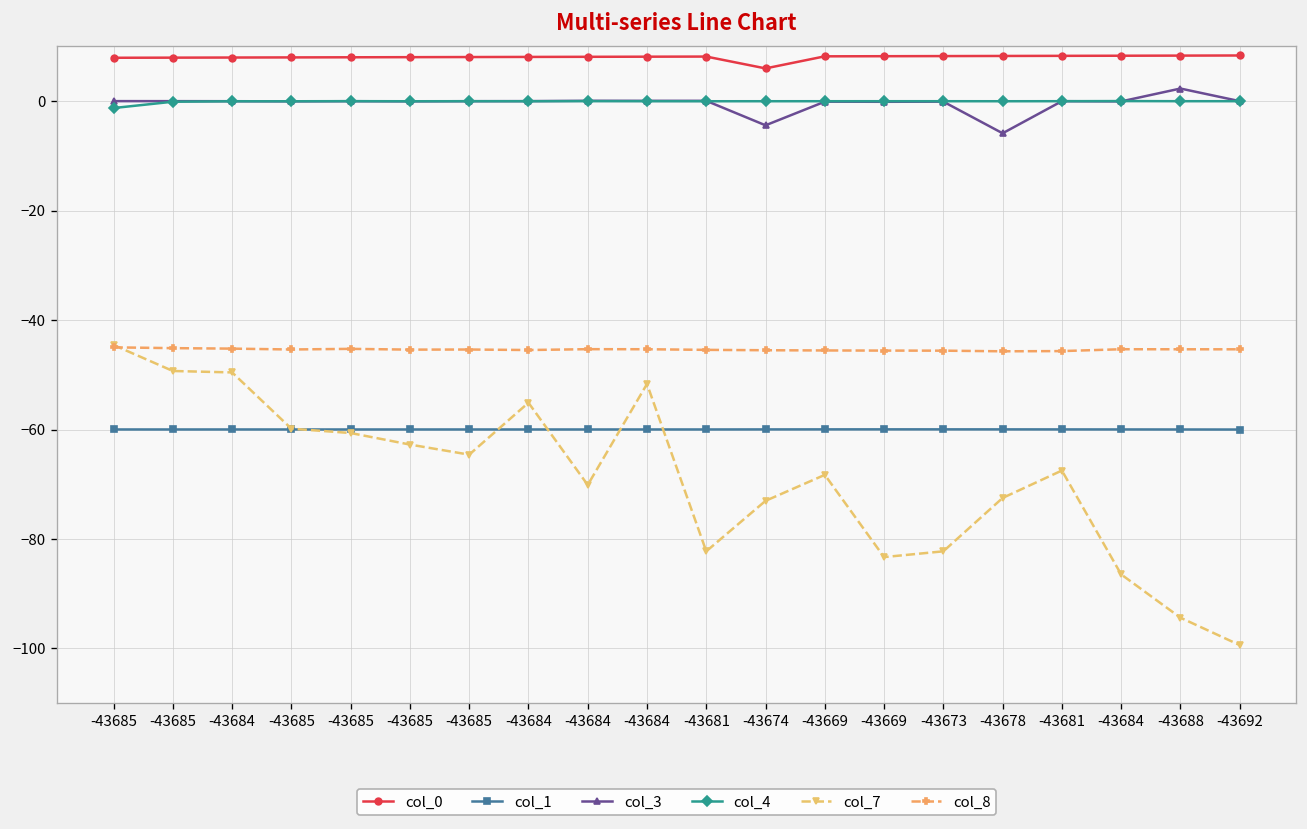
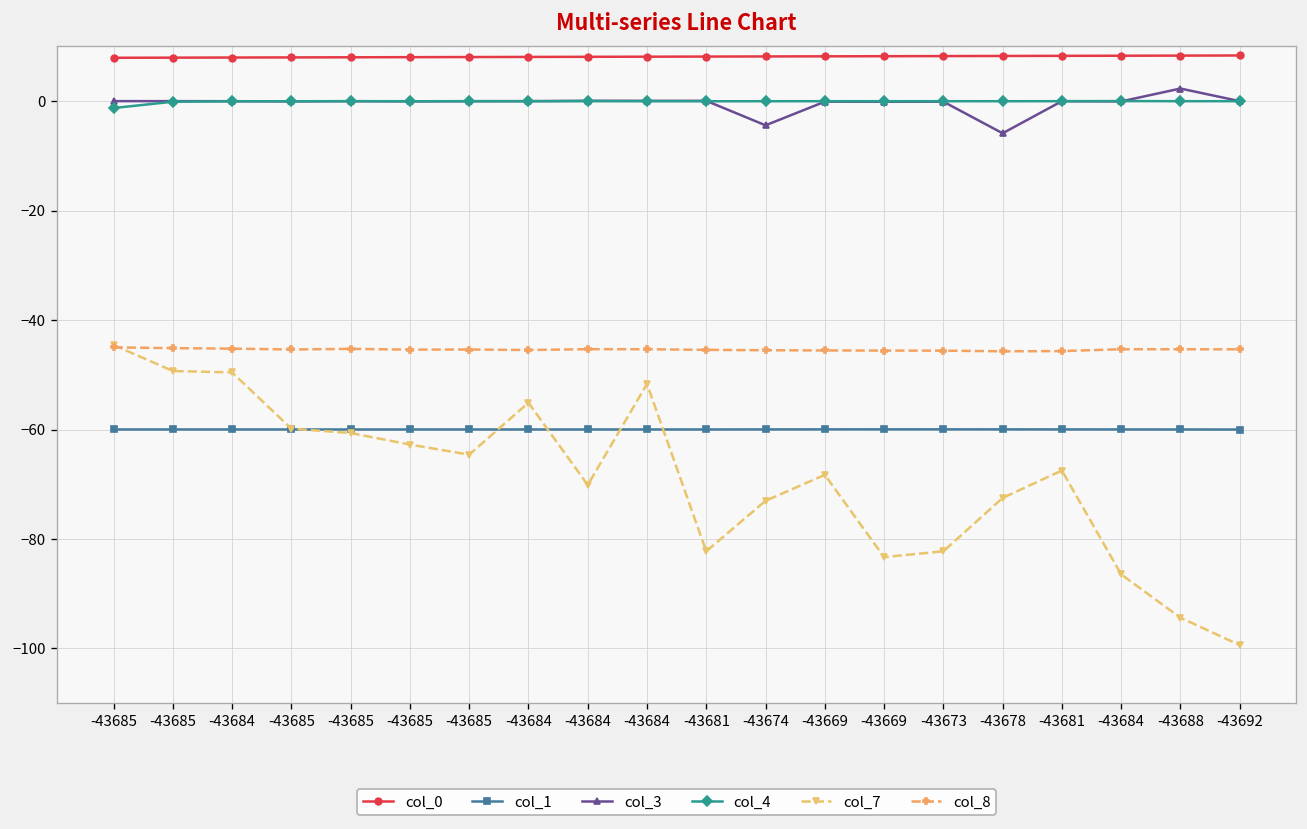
  {
    "col_0": {
-     "-43674": 6,
+     "-43674": 8,
      "-43673": 8,
      "-43678": 8,
      "-43688": 8,
      "-43692": 8
    },
    "col_3": {
      "-43674": -4,
      "-43678": -6,
      "-43688": 2
    }
  }
